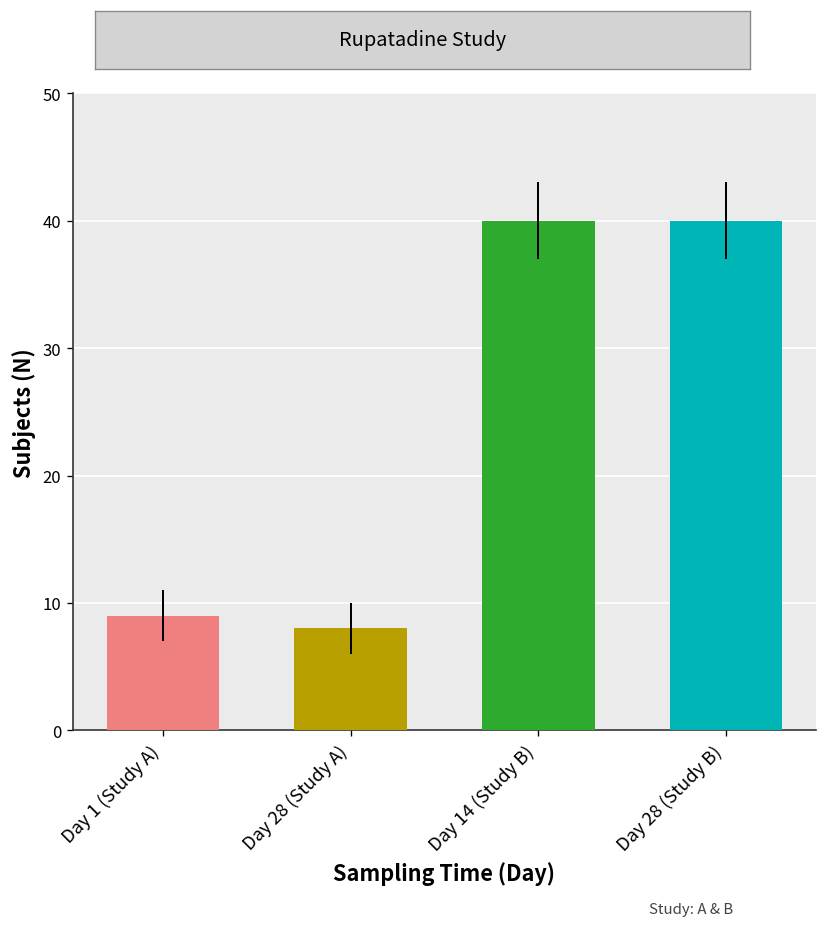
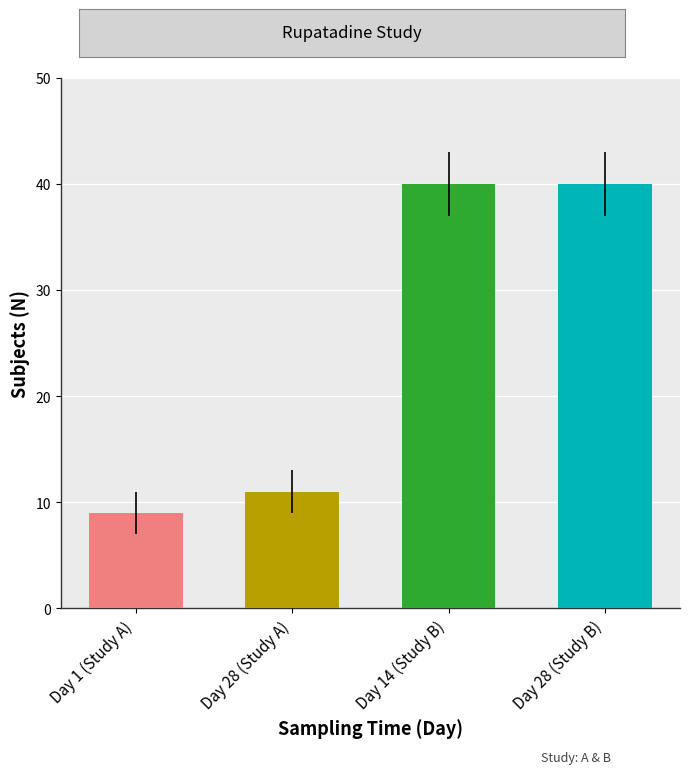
  {
    "Day 1 (Study A)": 9,
-   "Day 28 (Study A)": 8,
+   "Day 28 (Study A)": 11,
    "Day 14 (Study B)": 40,
    "Day 28 (Study B)": 40
  }
